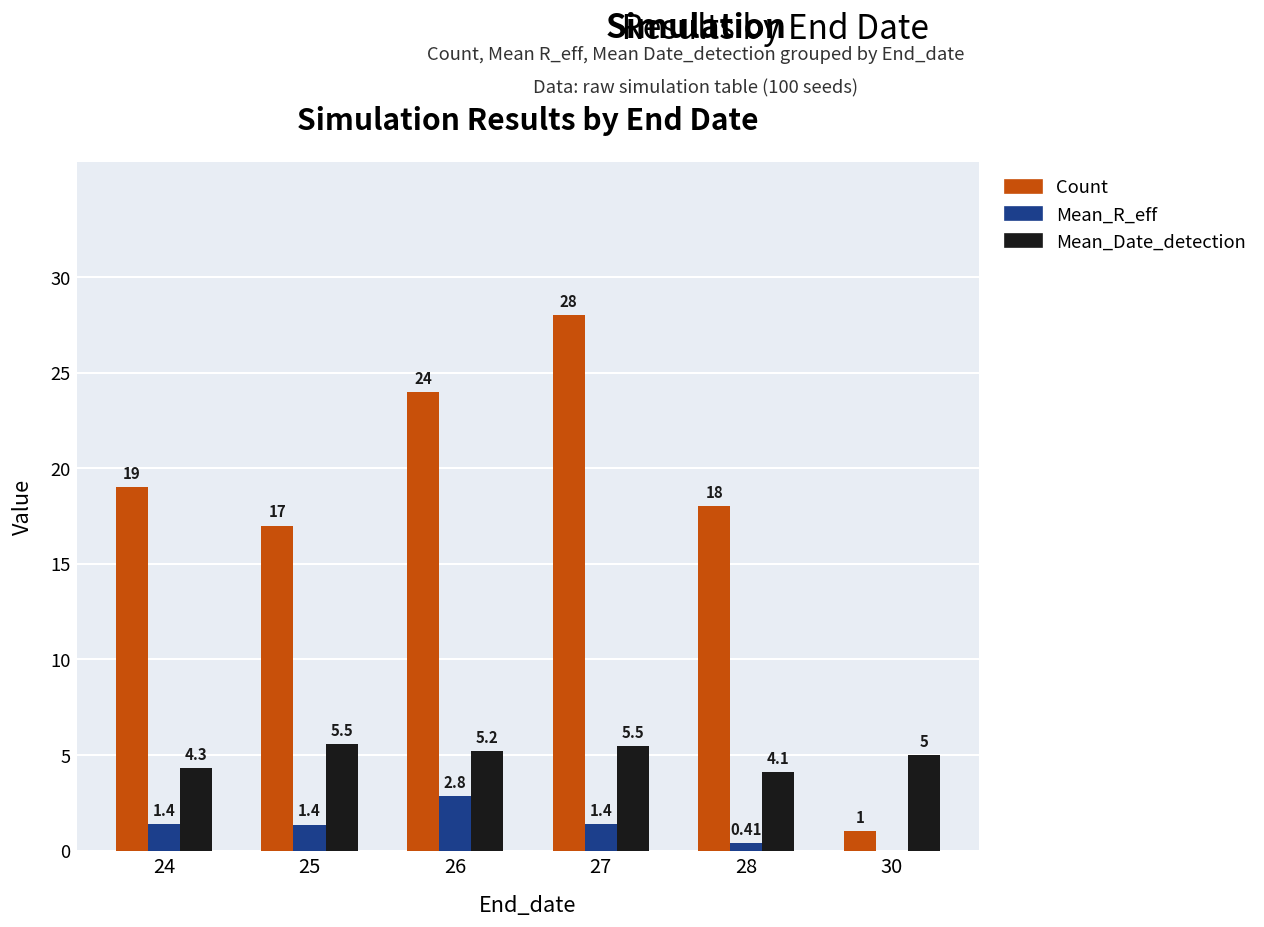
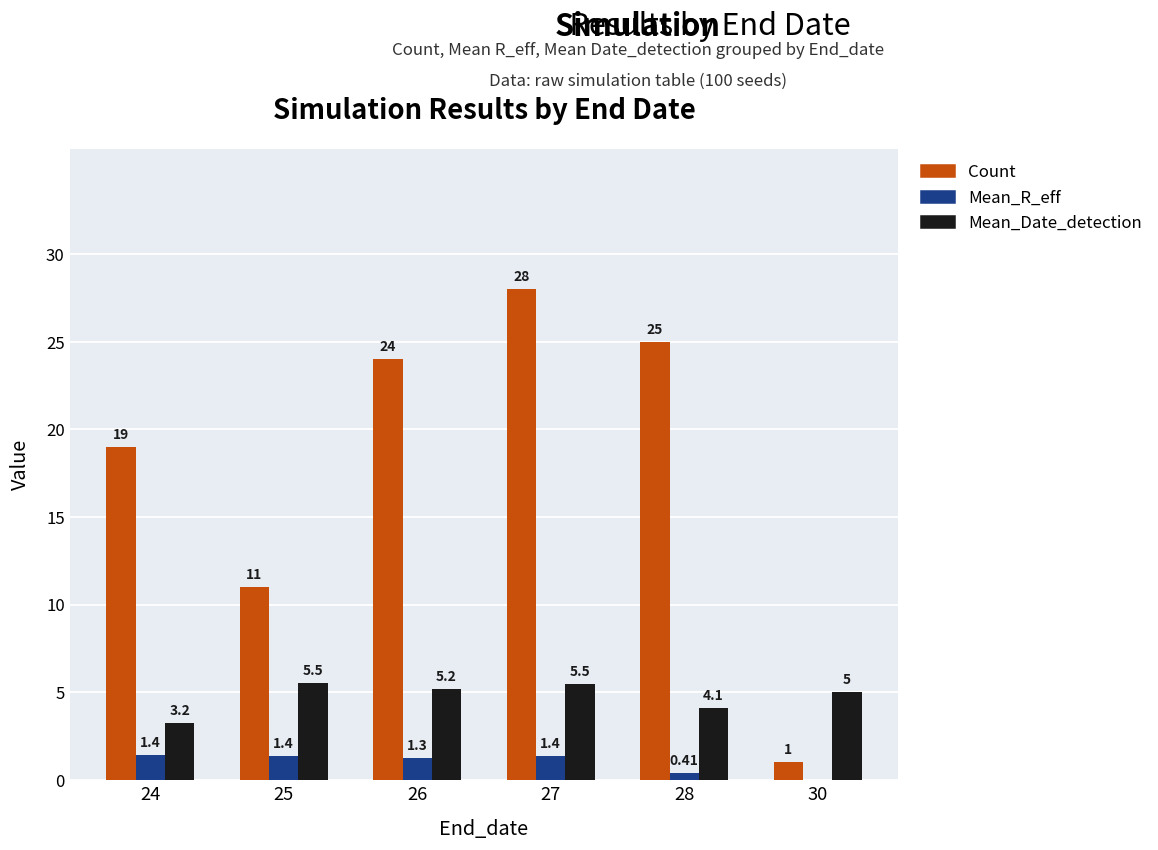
  {
    "Count": {
      "24": 19,
-     "25": 17,
+     "25": 11,
      "26": 24,
      "27": 28,
-     "28": 18,
+     "28": 25,
      "30": 1
    },
    "Mean_R_eff": {
      "24": 1.4,
      "25": 1.4,
-     "26": 2.8,
+     "26": 1.3,
      "27": 1.4,
      "28": 0.41
    },
    "Mean_Date_detection": {
-     "24": 4.3,
+     "24": 3.2,
      "25": 5.5,
      "26": 5.2,
      "27": 5.5,
      "28": 4.1,
      "30": 5
    }
  }
